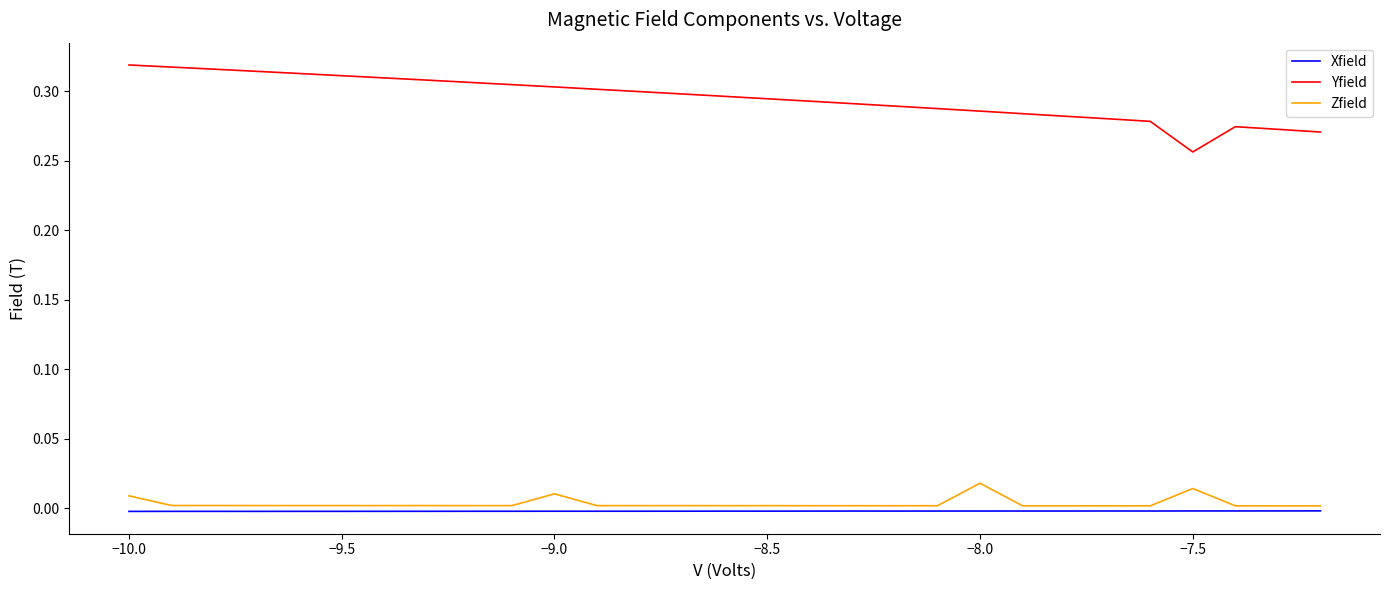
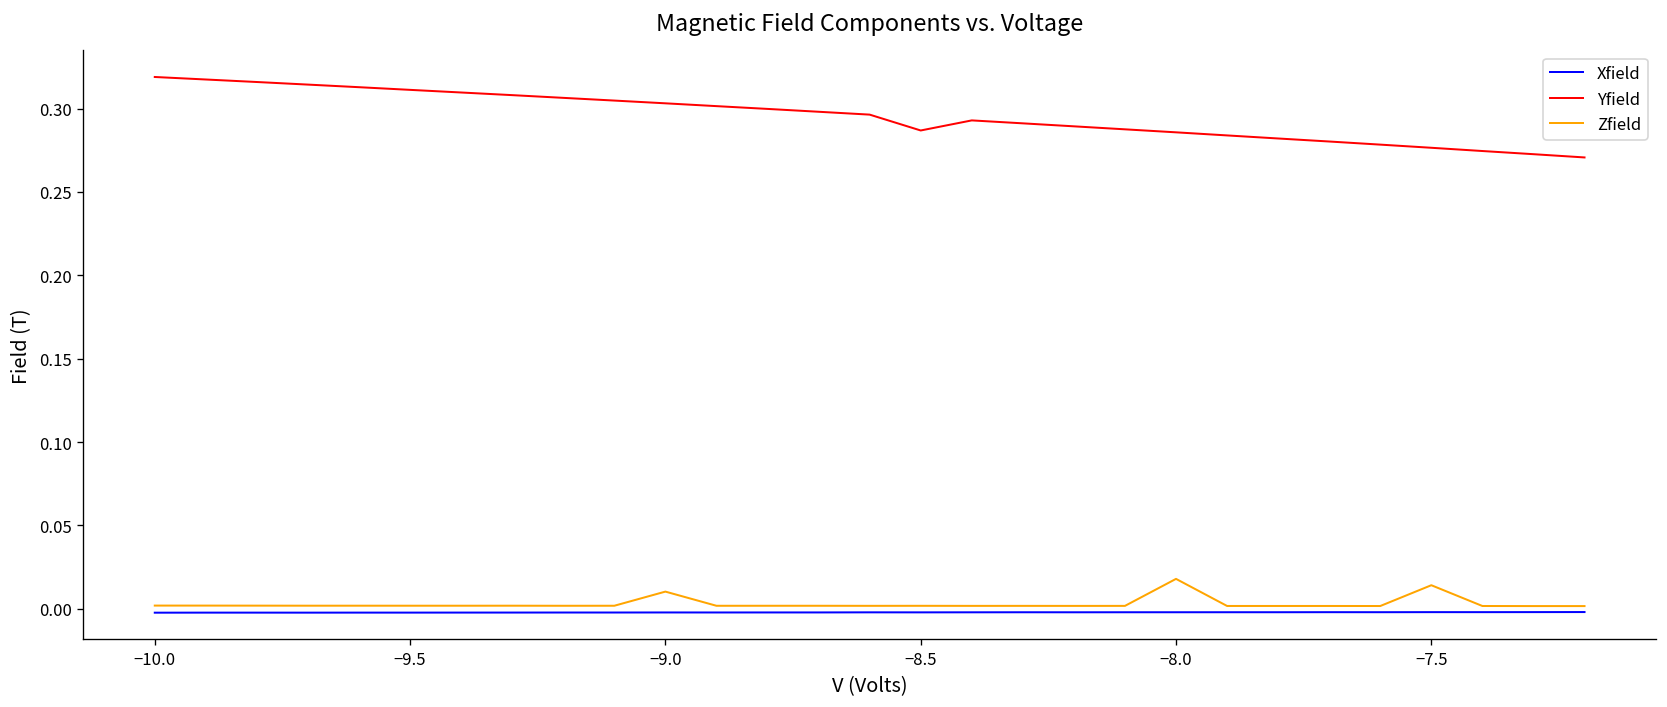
  {
    "Xfield": {
      "−10.0": -0.002,
      "−9.5": -0.002,
      "−9.0": -0.002,
      "−8.5": -0.002,
      "−8.0": -0.002,
      "−7.5": -0.002
    },
    "Yfield": {
      "−10.0": 0.319,
      "−9.5": 0.311,
      "−9.0": 0.303,
-     "−8.5": 0.295,
+     "−8.5": 0.287,
      "−8.0": 0.286,
-     "−7.5": 0.256
+     "−7.5": 0.276
    },
    "Zfield": {
-     "−10.0": 0.009,
+     "−10.0": 0.002,
      "−9.5": 0.002,
      "−9.0": 0.010,
      "−8.5": 0.002,
      "−8.0": 0.018,
      "−7.5": 0.014
    }
  }
